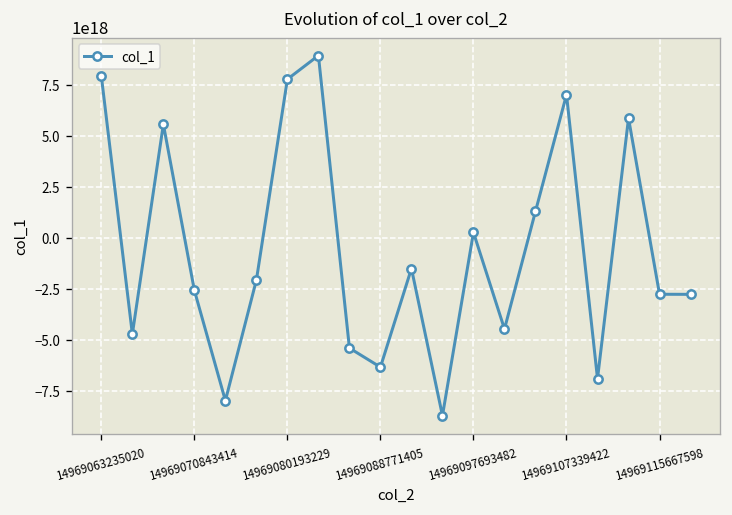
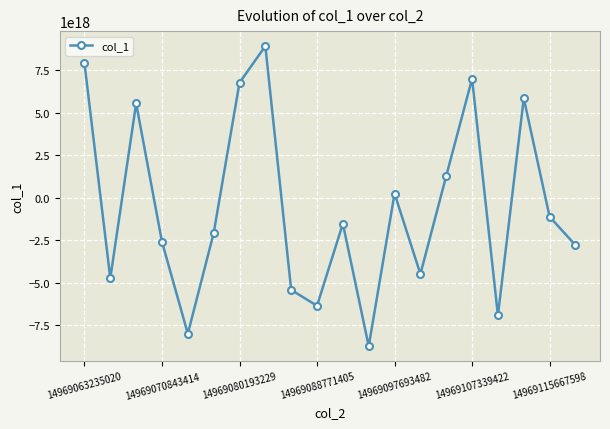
  {
    "14969063235020": 7900000000000000000,
    "14969070843414": -2600000000000000000,
-   "14969080193229": 7800000000000000000,
+   "14969080193229": 6800000000000000000,
    "14969088771405": -6300000000000000000,
    "14969097693482": 300000000000000000,
    "14969107339422": 7000000000000000000,
-   "14969115667598": -2800000000000000000
+   "14969115667598": -1100000000000000000
  }
